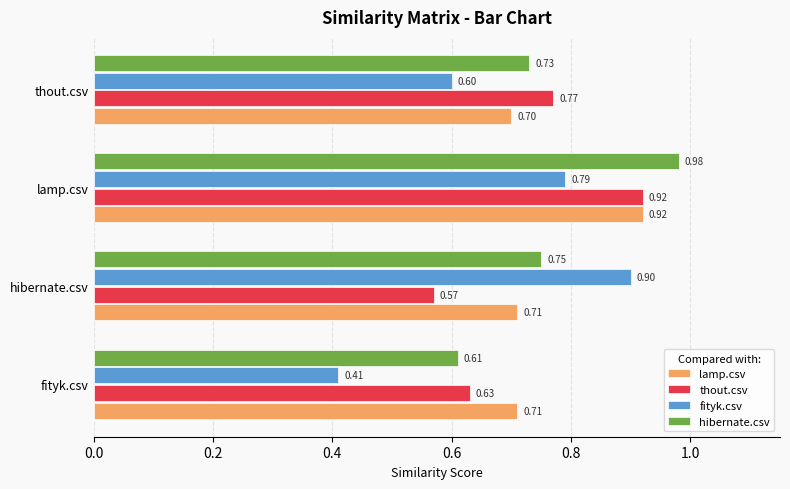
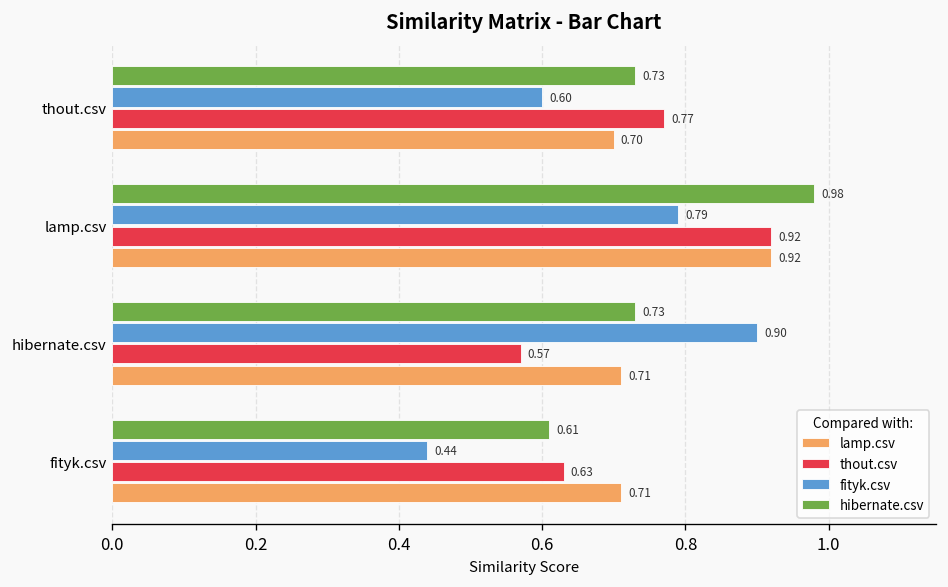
  {
    "lamp.csv": {
      "thout.csv": 0.70,
      "lamp.csv": 0.92,
      "hibernate.csv": 0.71,
      "fityk.csv": 0.71
    },
    "thout.csv": {
      "thout.csv": 0.77,
      "lamp.csv": 0.92,
      "hibernate.csv": 0.57,
      "fityk.csv": 0.63
    },
    "fityk.csv": {
      "thout.csv": 0.60,
      "lamp.csv": 0.79,
      "hibernate.csv": 0.90,
-     "fityk.csv": 0.41
+     "fityk.csv": 0.44
    },
    "hibernate.csv": {
      "thout.csv": 0.73,
      "lamp.csv": 0.98,
-     "hibernate.csv": 0.75,
+     "hibernate.csv": 0.73,
      "fityk.csv": 0.61
    }
  }
